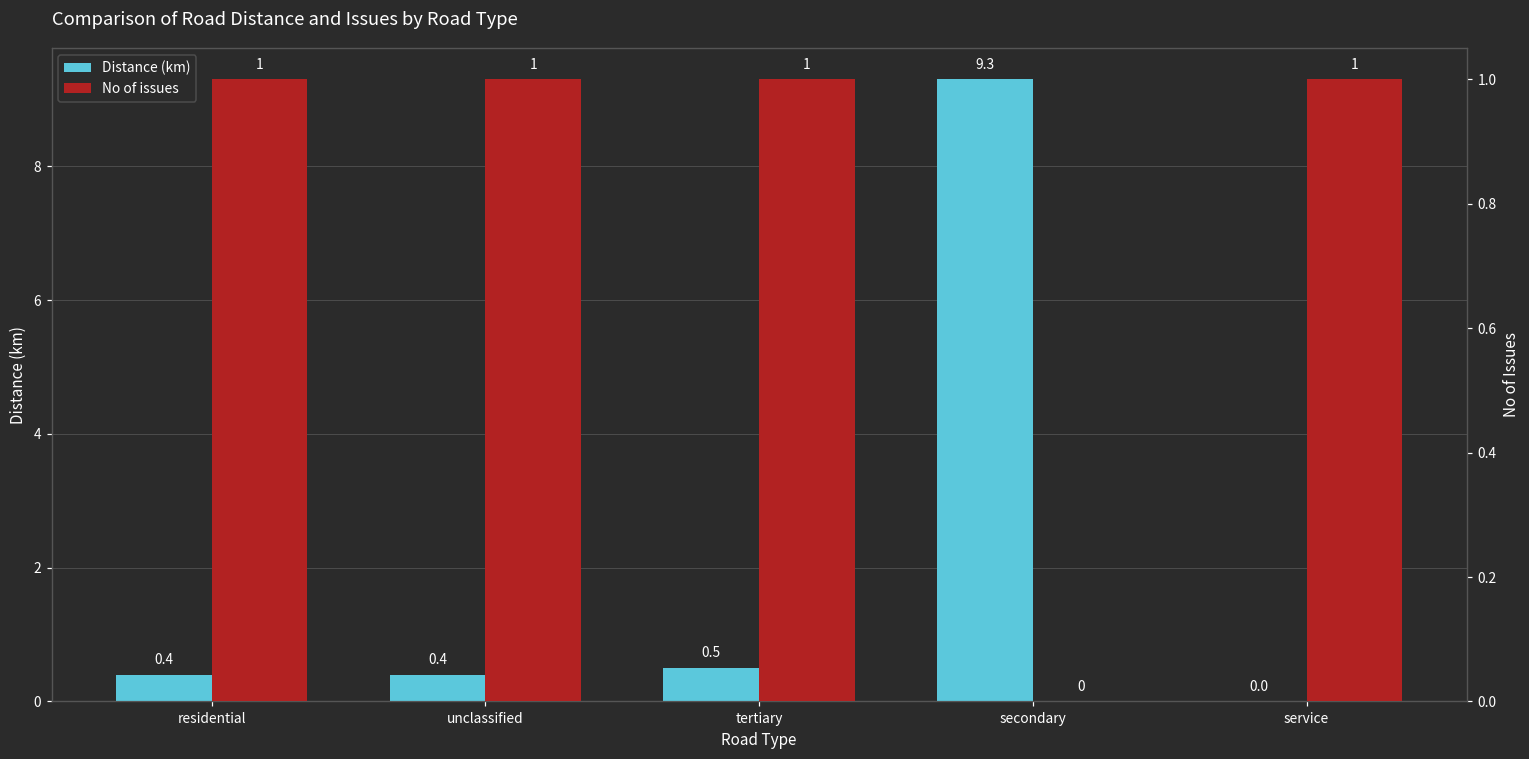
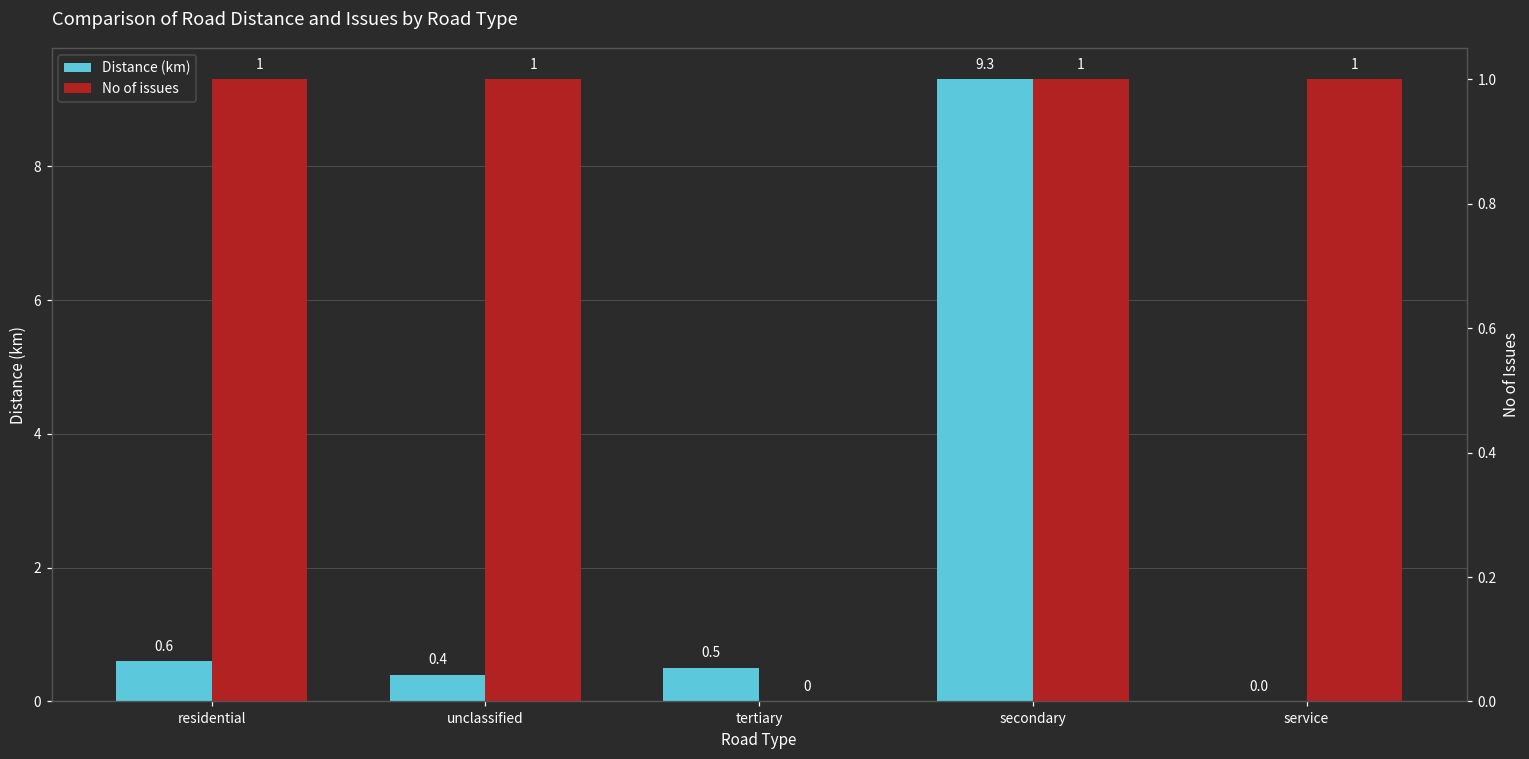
  {
    "Distance (km)": {
-     "residential": 0.4,
+     "residential": 0.6,
      "unclassified": 0.4,
      "tertiary": 0.5,
      "secondary": 9.3,
      "service": 0.0
    },
    "No of issues": {
      "residential": 1,
      "unclassified": 1,
-     "tertiary": 1,
-     "secondary": 0,
+     "tertiary": 0,
+     "secondary": 1,
      "service": 1
    }
  }
